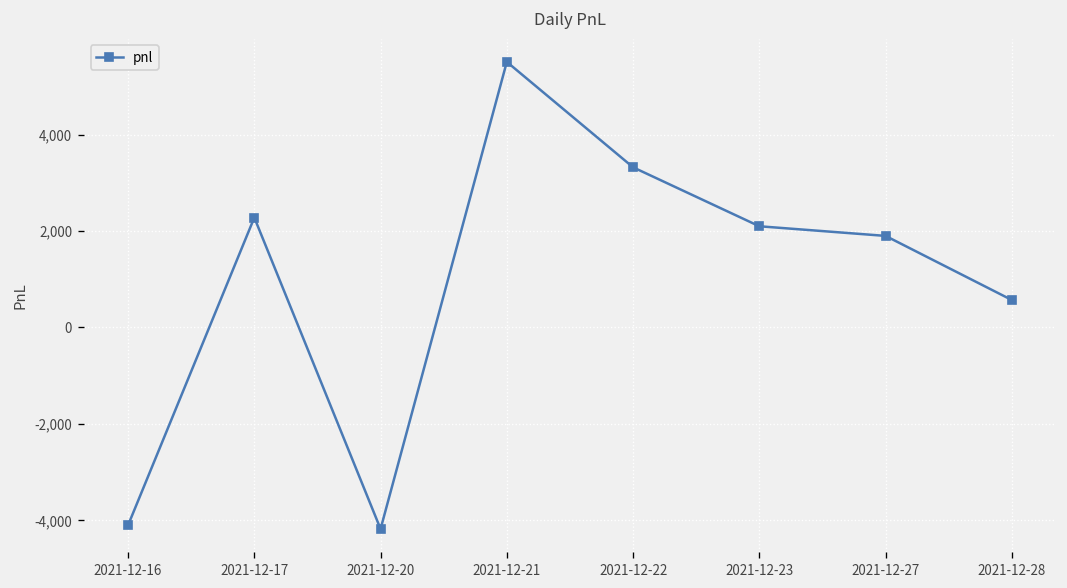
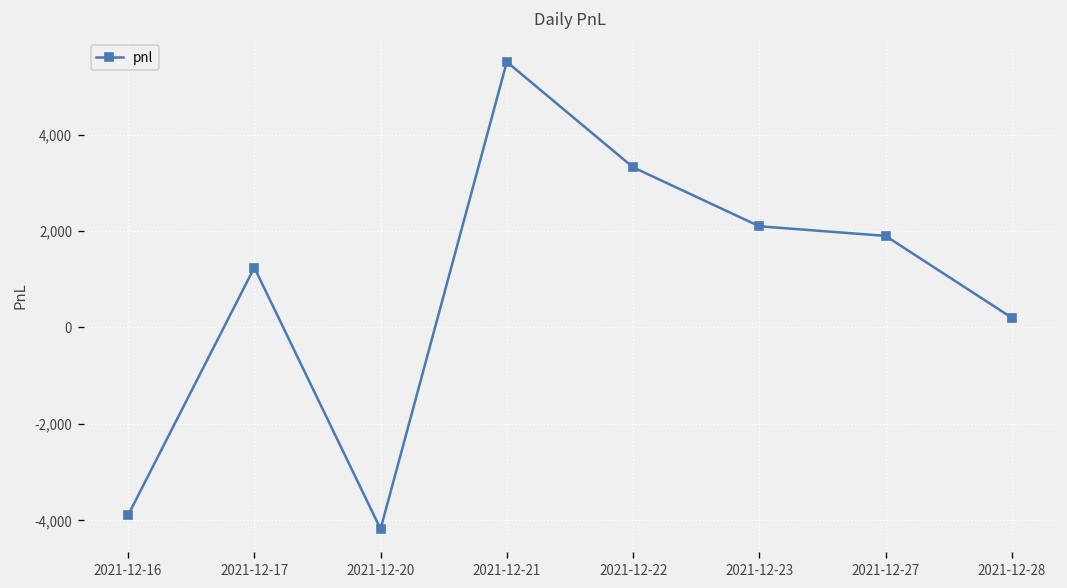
  {
-   "2021-12-16": "-4,100",
-   "2021-12-17": "2,300",
+   "2021-12-16": "-3,900",
+   "2021-12-17": "1,200",
    "2021-12-20": "-4,200",
    "2021-12-21": "5,500",
    "2021-12-22": "3,300",
    "2021-12-23": "2,100",
    "2021-12-27": "1,900",
-   "2021-12-28": "600"
+   "2021-12-28": "200"
  }
